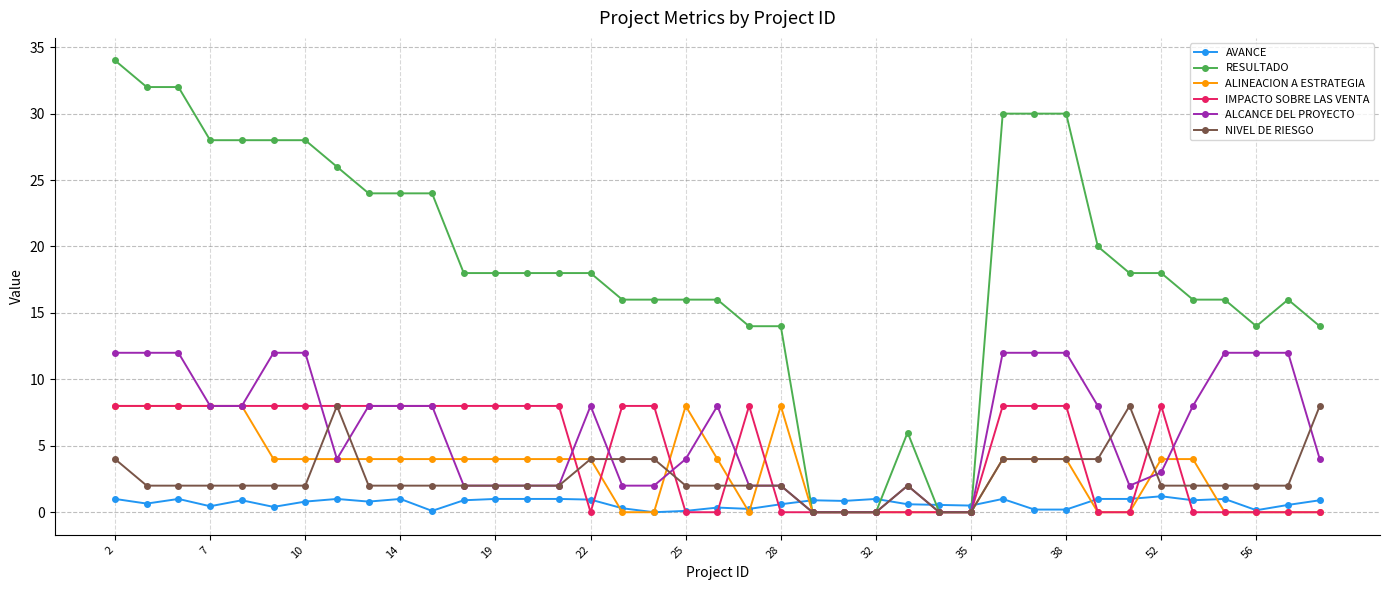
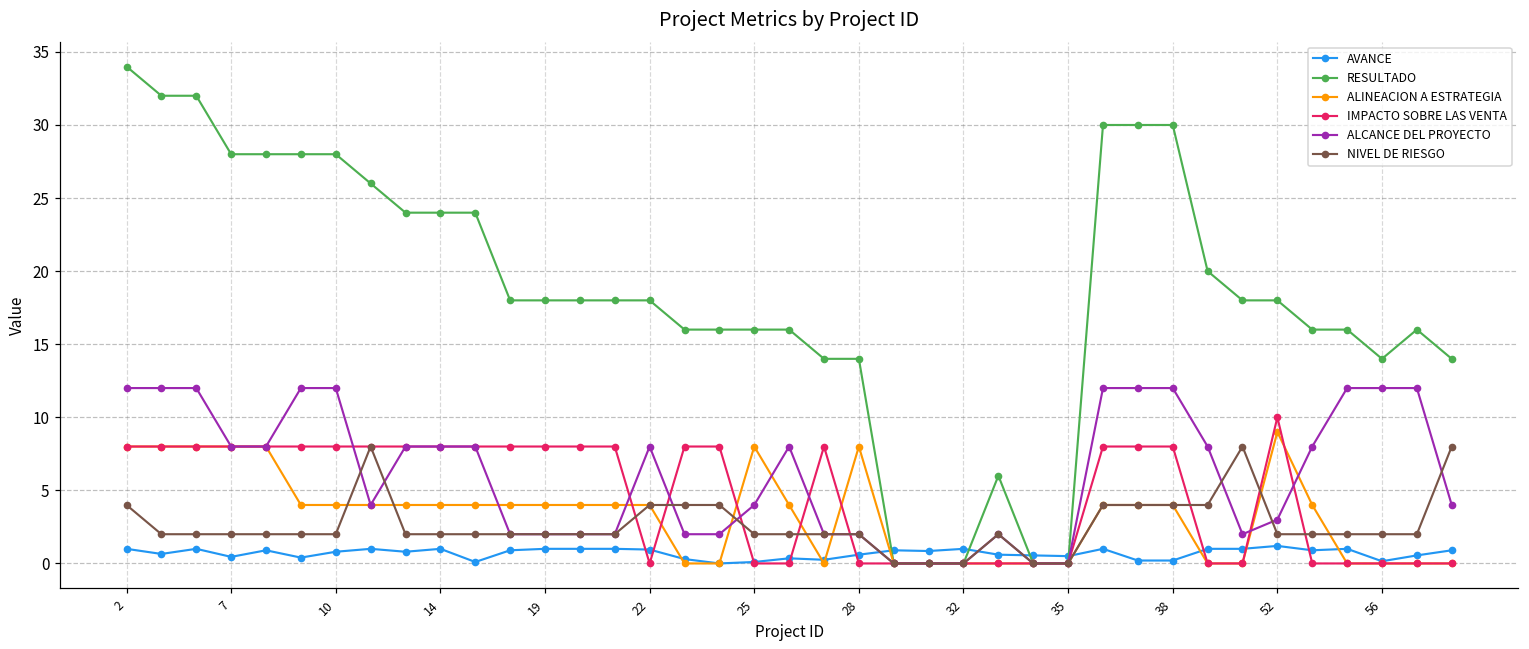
  {
    "AVANCE": {
      "52": 1.2
    },
    "RESULTADO": {
      "52": 18,
      "56": 14
    },
    "ALINEACION A ESTRATEGIA": {
-     "52": 4
+     "52": 9
    },
    "IMPACTO SOBRE LAS VENTA": {
-     "52": 8
+     "52": 10
    },
    "ALCANCE DEL PROYECTO": {
      "52": 3,
      "56": 12
    },
    "NIVEL DE RIESGO": {
      "52": 2,
      "56": 2
    }
  }
